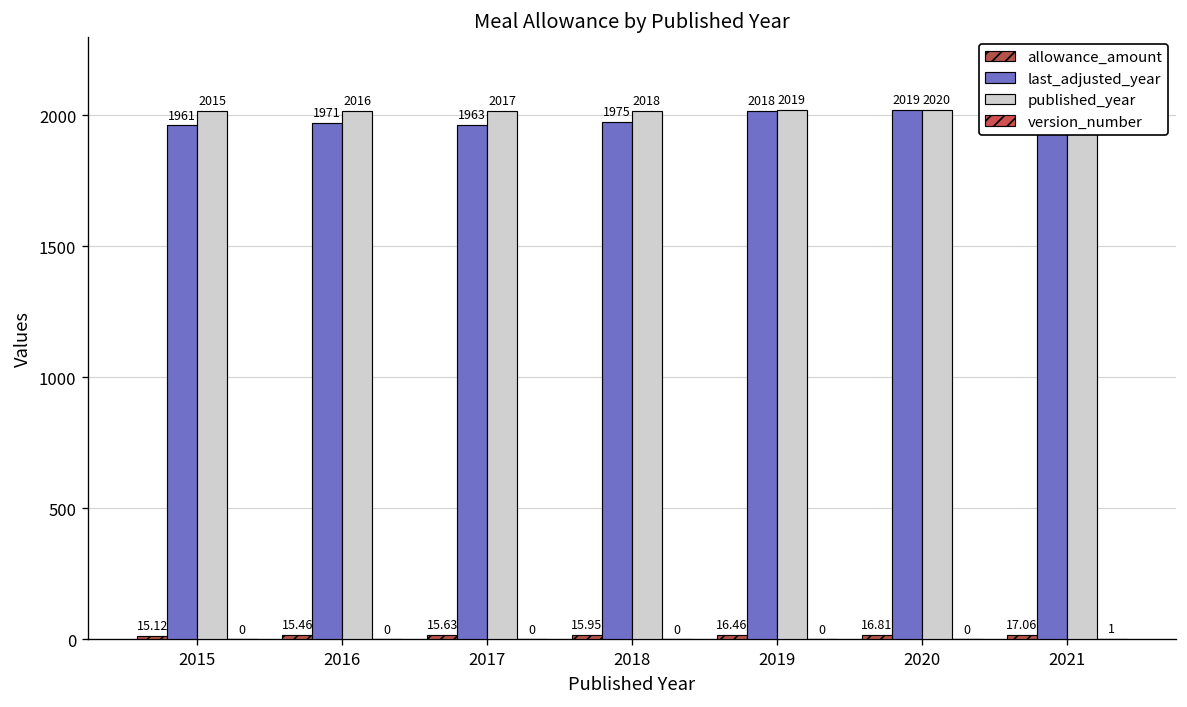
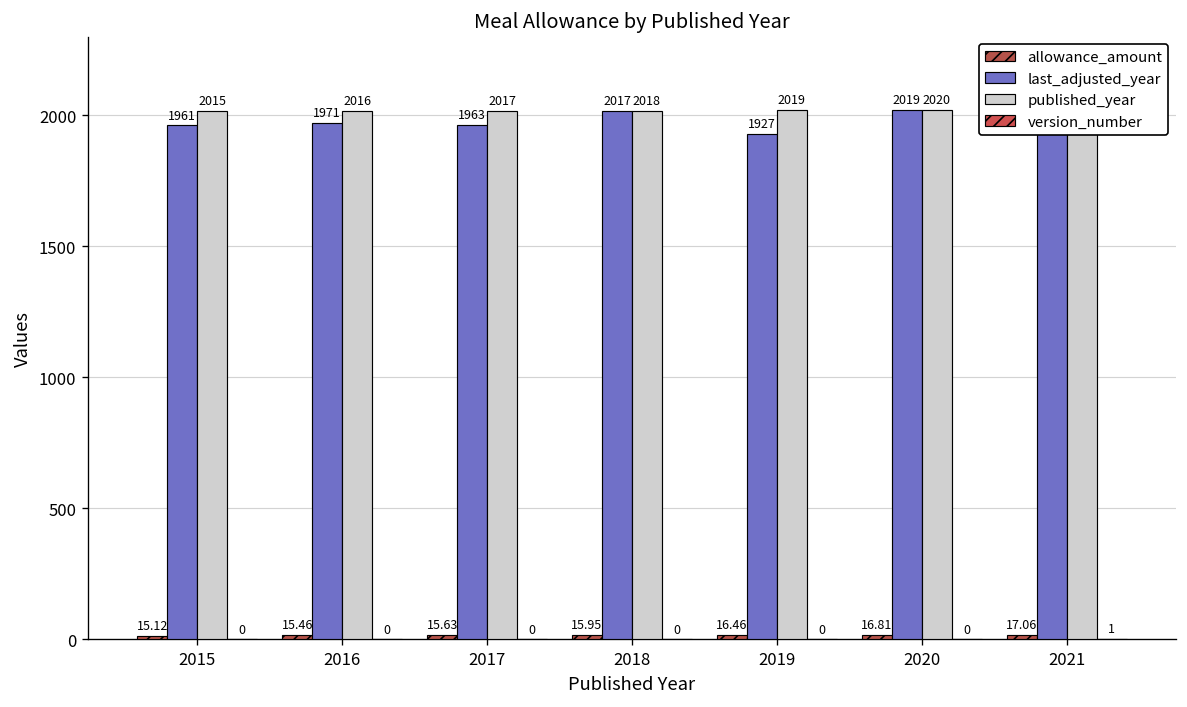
  {
    "last_adjusted_year": {
      "2015": 1961,
      "2016": 1971,
      "2017": 1963,
-     "2018": 1975,
-     "2019": 2018,
+     "2018": 2017,
+     "2019": 1927,
      "2020": 2019
    },
    "published_year": {
      "2015": 2015,
      "2016": 2016,
      "2017": 2017,
      "2018": 2018,
      "2019": 2019,
      "2020": 2020
    }
  }
